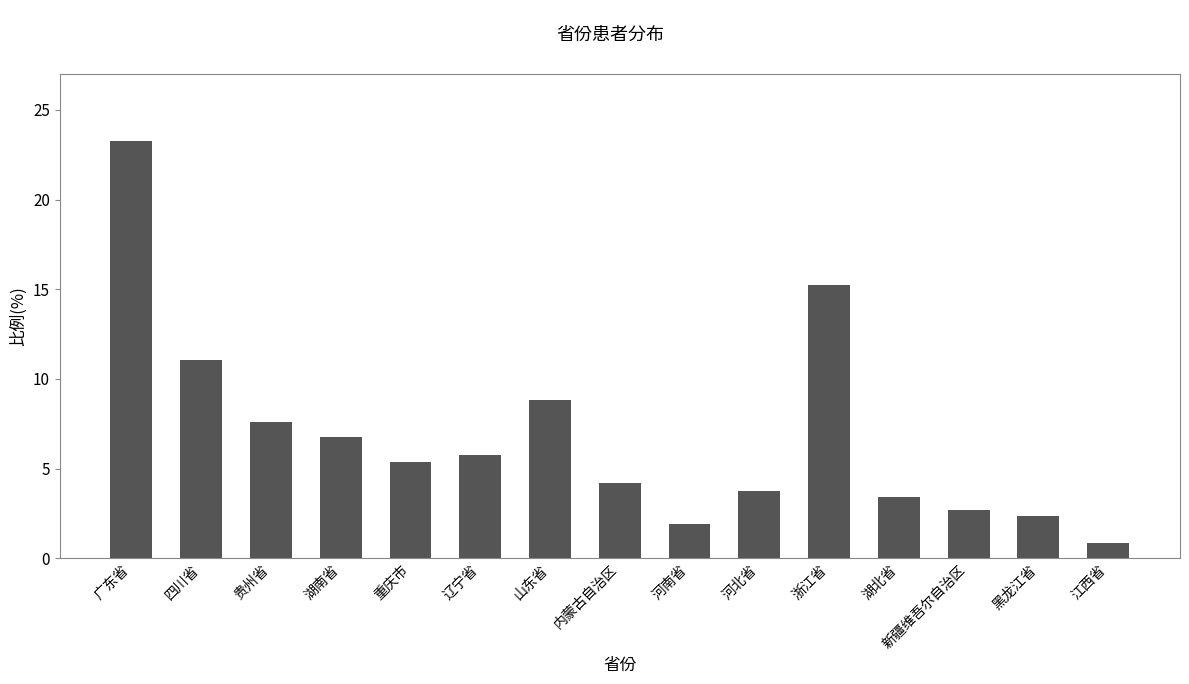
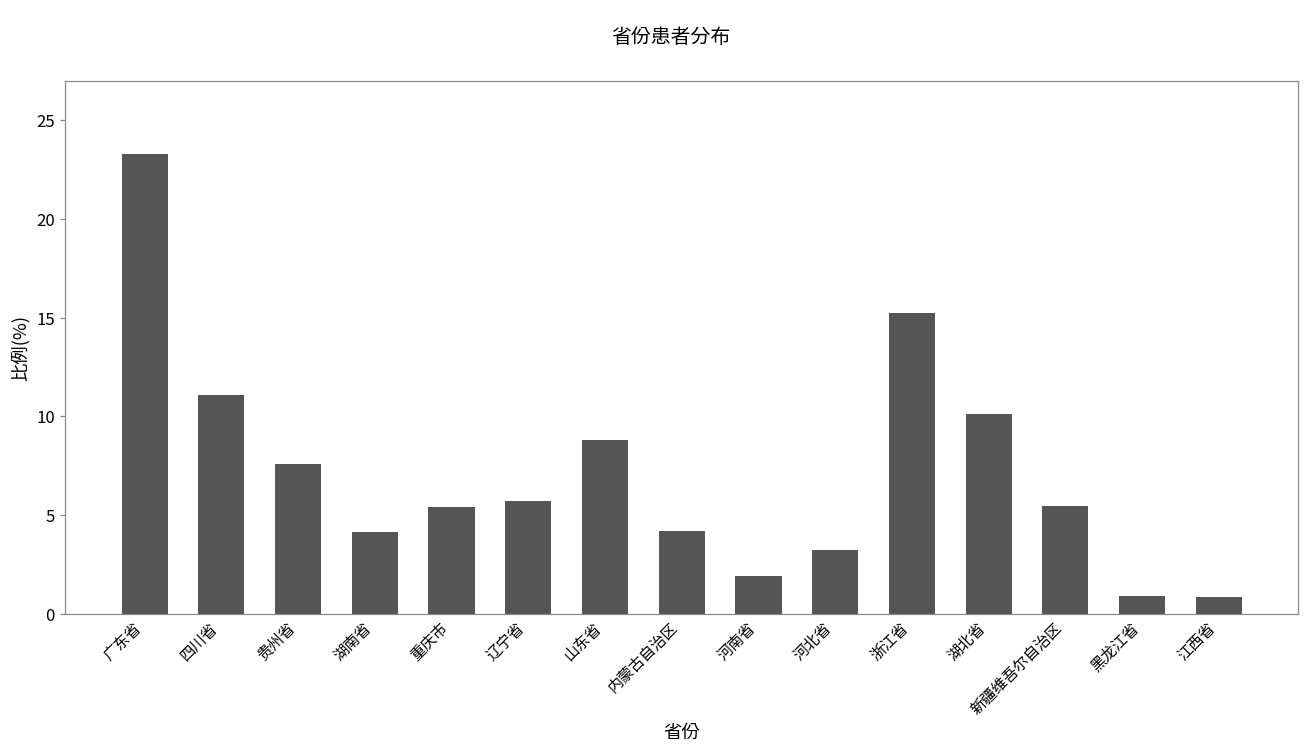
  {
    "广东省": 23.3,
    "四川省": 11.1,
    "贵州省": 7.6,
-   "湖南省": 6.8,
+   "湖南省": 4.2,
    "重庆市": 5.4,
    "辽宁省": 5.7,
    "山东省": 8.8,
    "内蒙古自治区": 4.2,
    "河南省": 1.9,
-   "河北省": 3.8,
+   "河北省": 3.2,
    "浙江省": 15.2,
-   "湖北省": 3.4,
-   "新疆维吾尔自治区": 2.7,
-   "黑龙江省": 2.4,
+   "湖北省": 10.1,
+   "新疆维吾尔自治区": 5.5,
+   "黑龙江省": 0.9,
    "江西省": 0.8
  }
